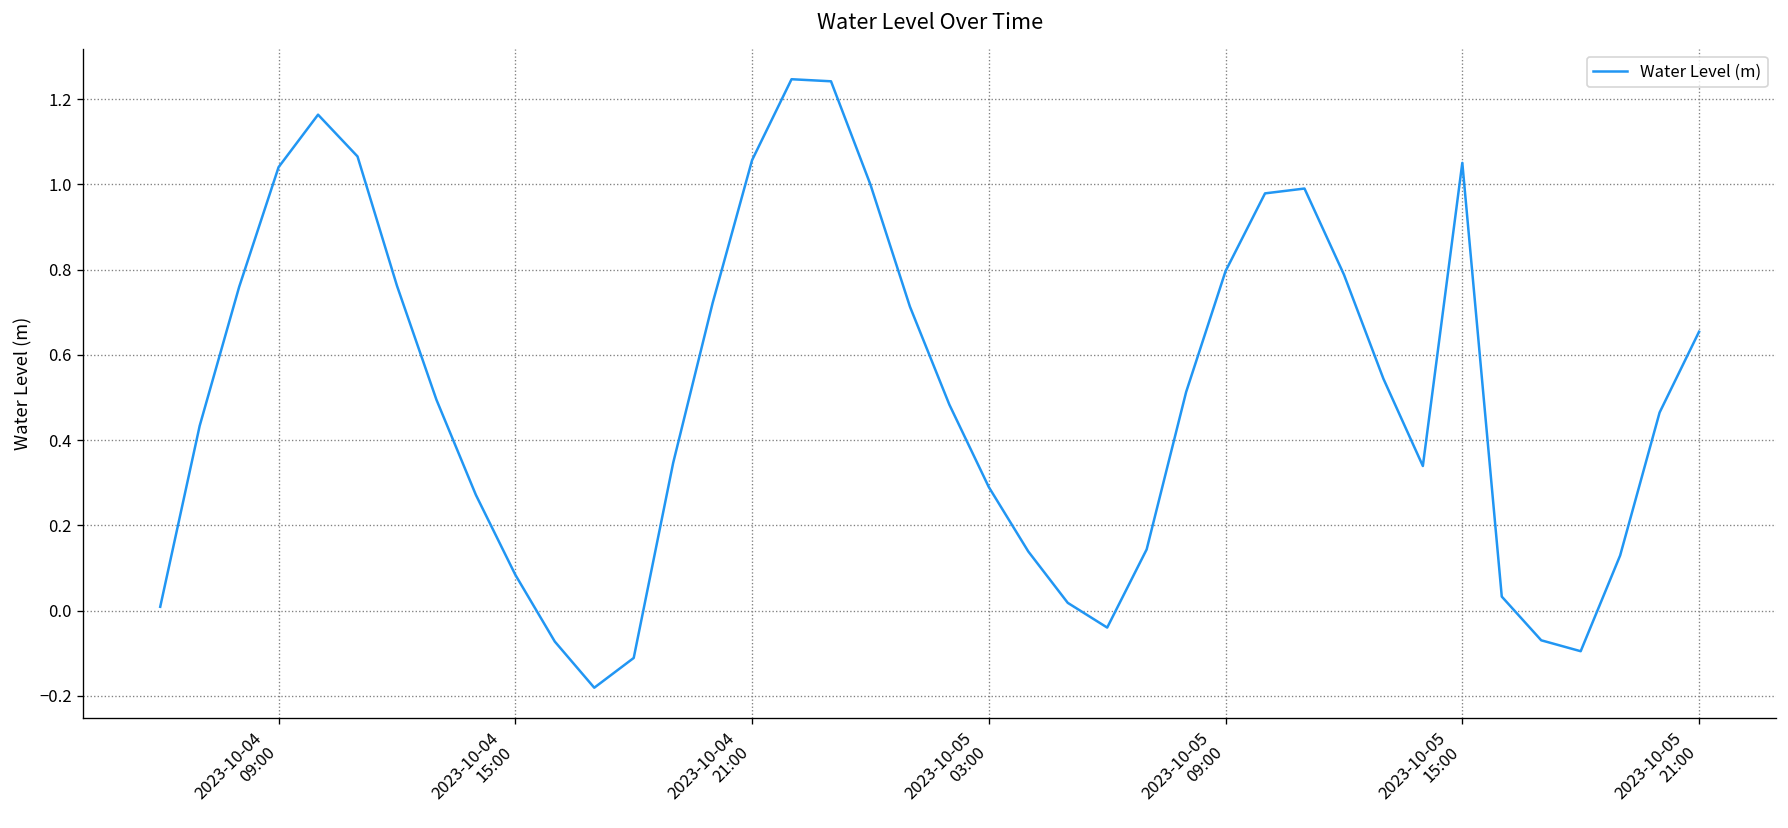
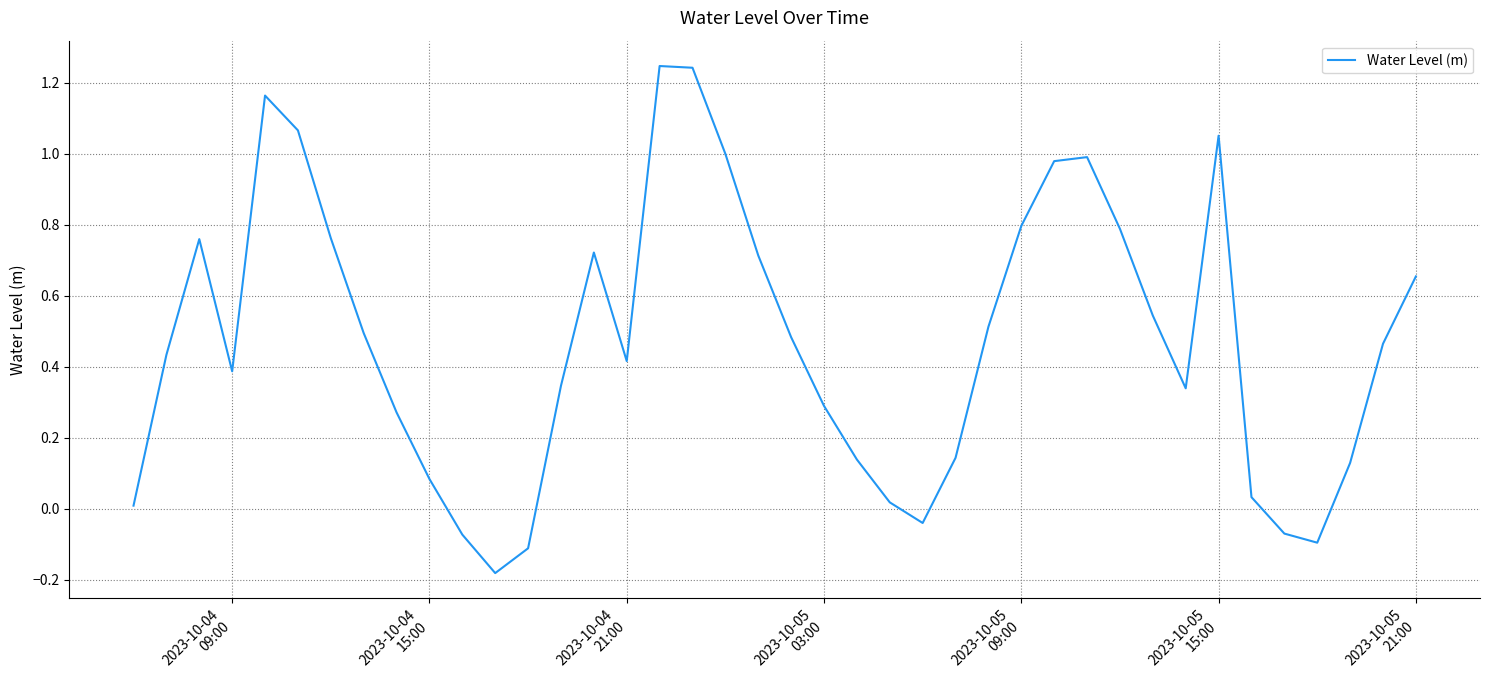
  {
-   "2023-10-04 09:00": 1.04,
+   "2023-10-04 09:00": 0.39,
    "2023-10-04 15:00": 0.08,
-   "2023-10-04 21:00": 1.06,
+   "2023-10-04 21:00": 0.42,
    "2023-10-05 03:00": 0.29,
    "2023-10-05 09:00": 0.80,
    "2023-10-05 15:00": 1.05,
    "2023-10-05 21:00": 0.65
  }
